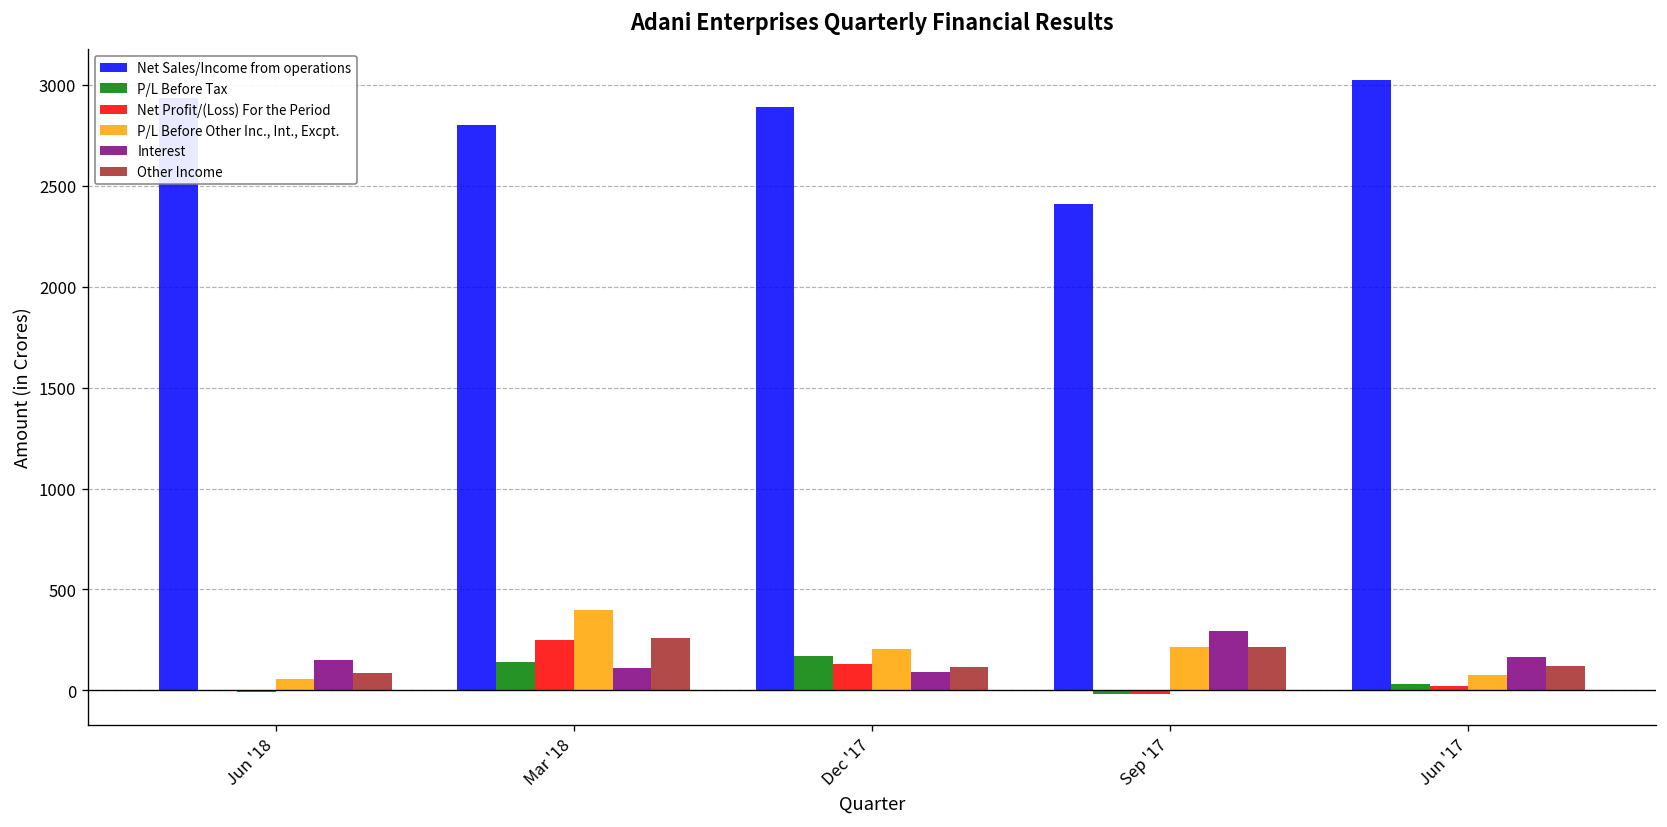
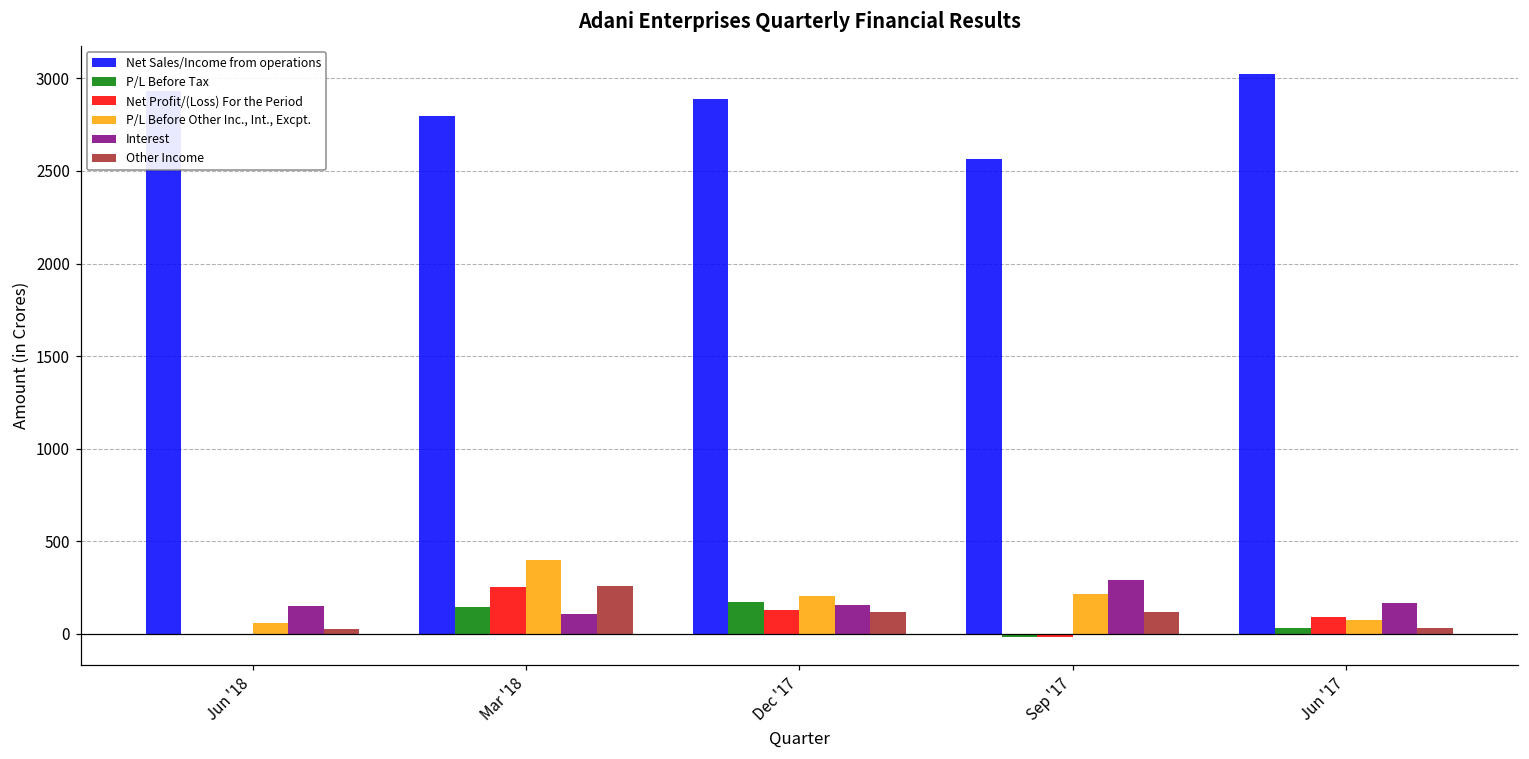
  {
    "Net Sales/Income from operations": {
      "Mar '18": 2800,
      "Dec '17": 2890,
-     "Sep '17": 2410,
+     "Sep '17": 2560,
      "Jun '17": 3020
    },
    "P/L Before Tax": {
      "Mar '18": 140,
      "Dec '17": 170,
      "Sep '17": -20,
      "Jun '17": 30
    },
    "Net Profit/(Loss) For the Period": {
      "Mar '18": 250,
      "Dec '17": 130,
      "Sep '17": -20,
-     "Jun '17": 20
+     "Jun '17": 90
    },
    "P/L Before Other Inc., Int., Excpt.": {
      "Jun '18": 60,
      "Mar '18": 400,
      "Dec '17": 210,
      "Sep '17": 220,
      "Jun '17": 80
    },
    "Interest": {
      "Jun '18": 150,
      "Mar '18": 110,
-     "Dec '17": 90,
+     "Dec '17": 150,
      "Sep '17": 290,
      "Jun '17": 170
    },
    "Other Income": {
-     "Jun '18": 90,
+     "Jun '18": 20,
      "Mar '18": 260,
      "Dec '17": 120,
-     "Sep '17": 220,
-     "Jun '17": 120
+     "Sep '17": 120,
+     "Jun '17": 30
    }
  }
